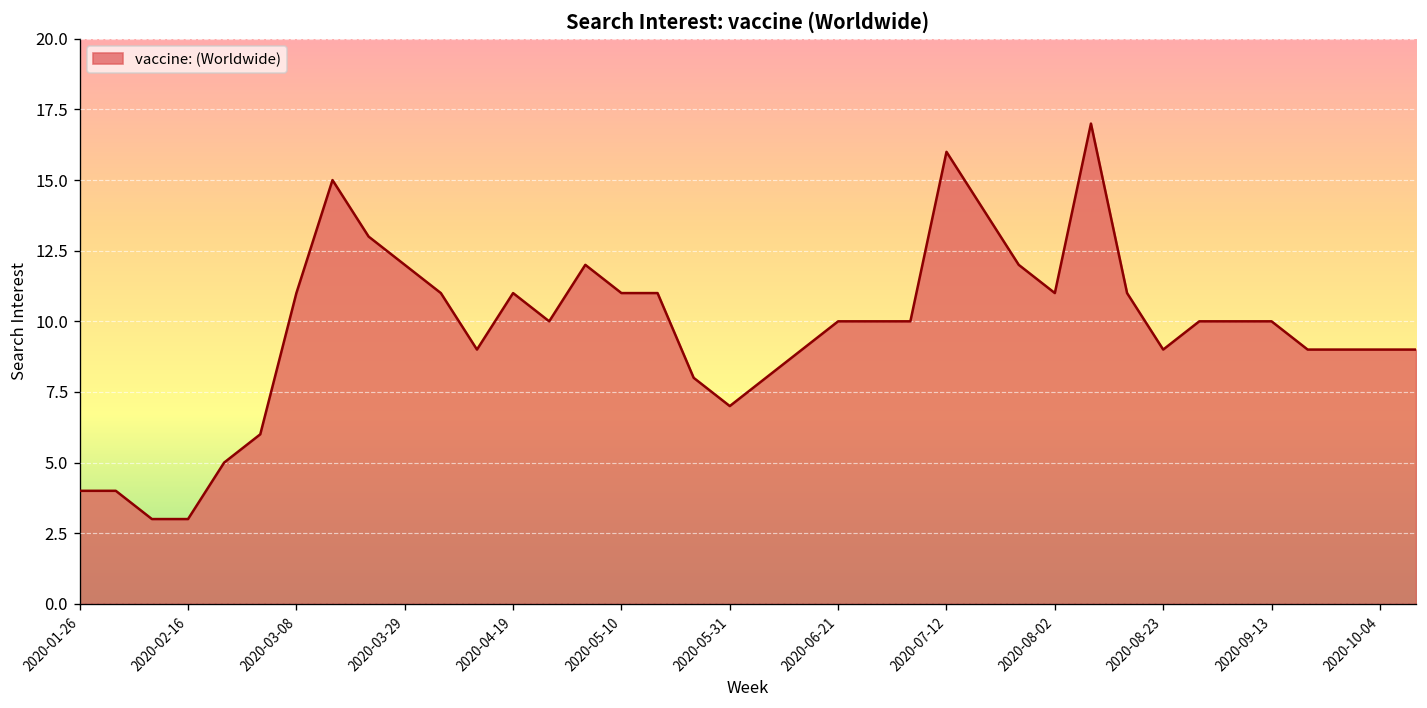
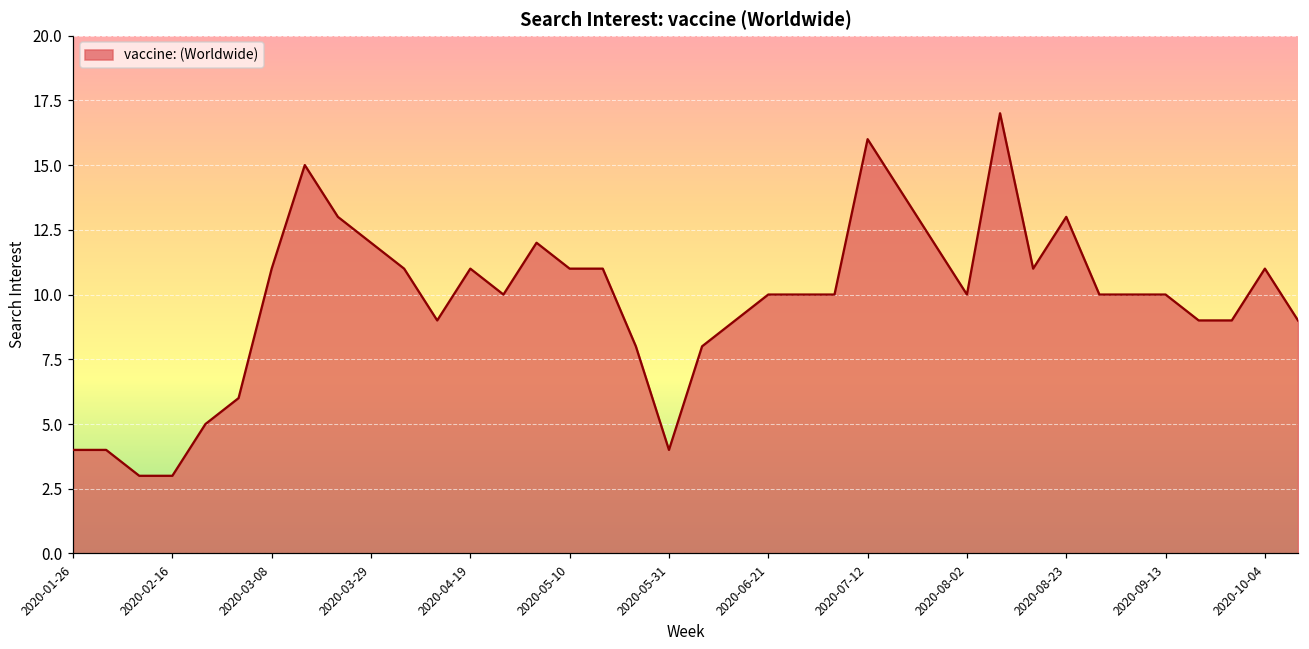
  {
    "2020-01-26": 4,
    "2020-02-16": 3,
    "2020-03-08": 11,
    "2020-03-29": 12,
    "2020-04-19": 11,
    "2020-05-10": 11,
-   "2020-05-31": 7,
+   "2020-05-31": 4,
    "2020-06-21": 10,
    "2020-07-12": 16,
-   "2020-08-02": 11,
-   "2020-08-23": 9,
+   "2020-08-02": 10,
+   "2020-08-23": 13,
    "2020-09-13": 10,
-   "2020-10-04": 9
+   "2020-10-04": 11
  }
